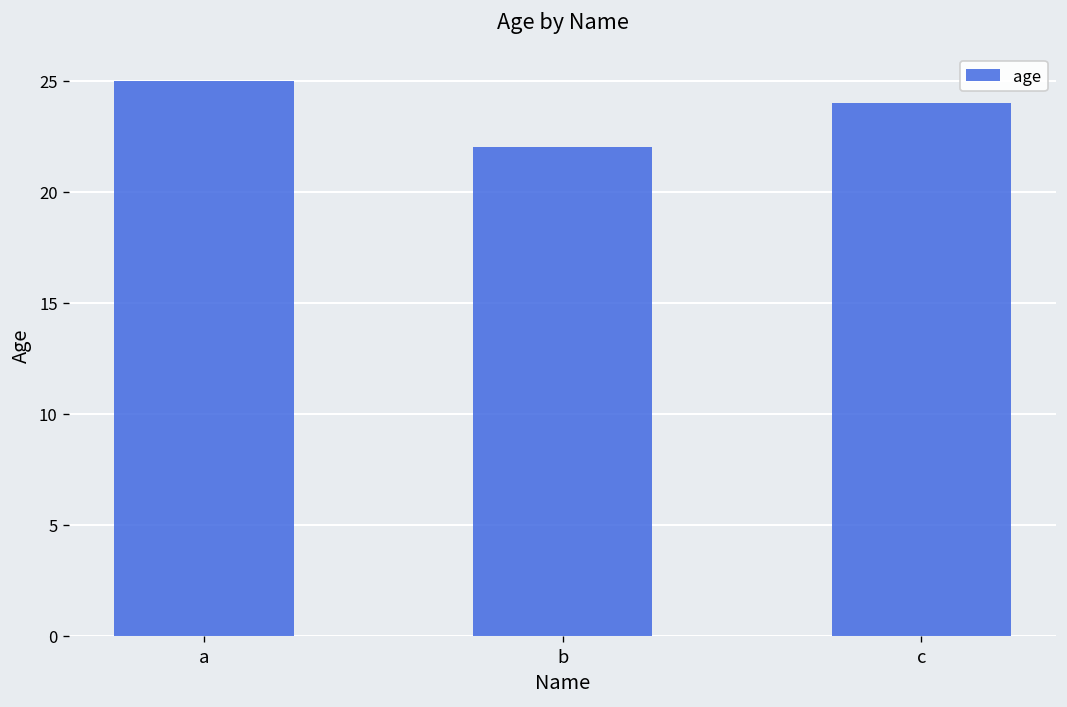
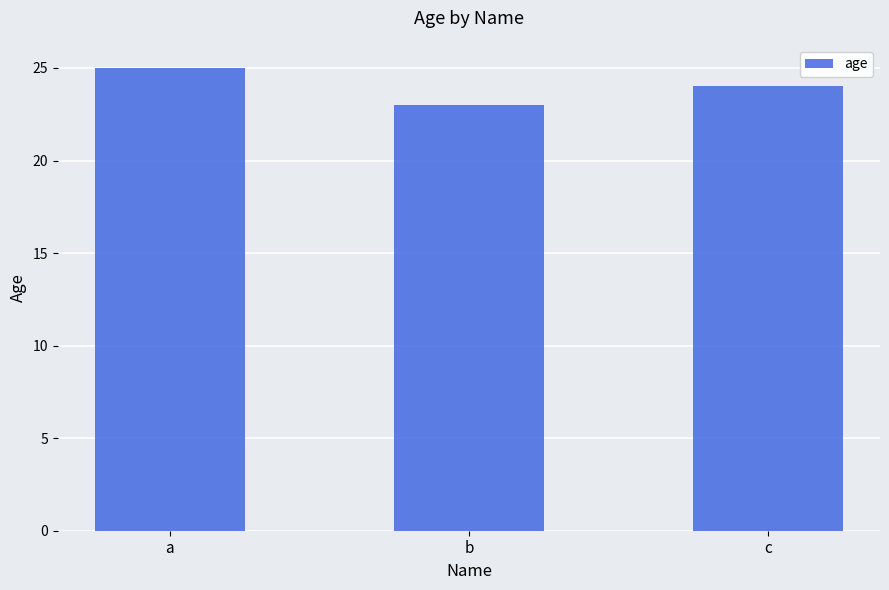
  {
    "a": 25,
-   "b": 22,
+   "b": 23,
    "c": 24
  }
